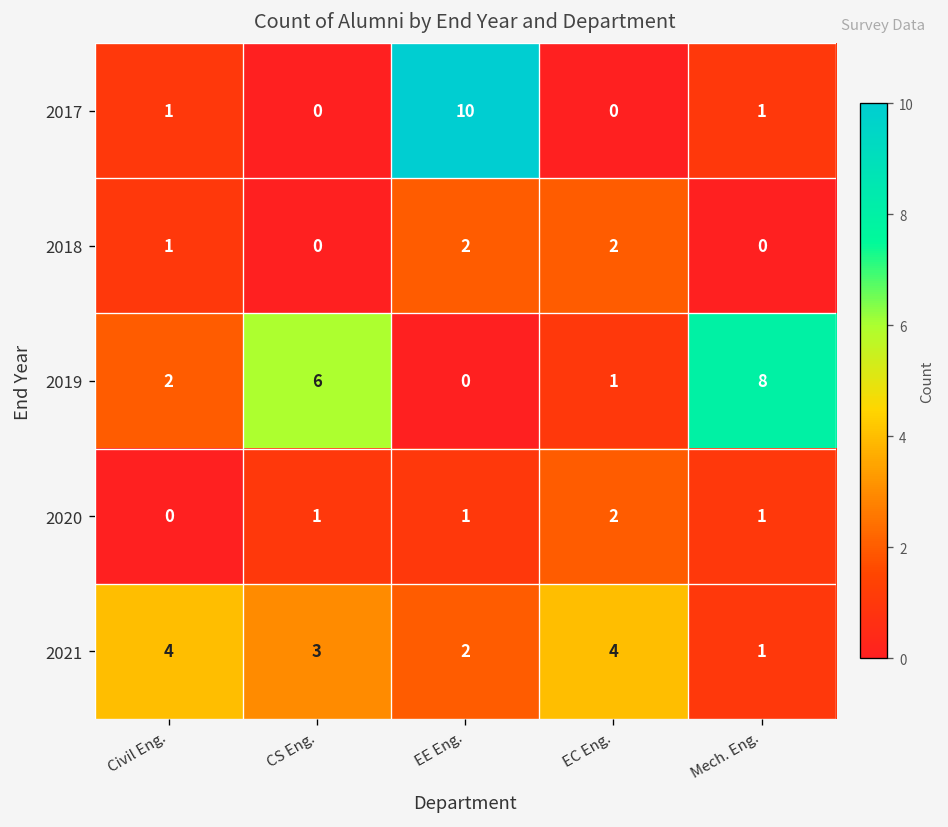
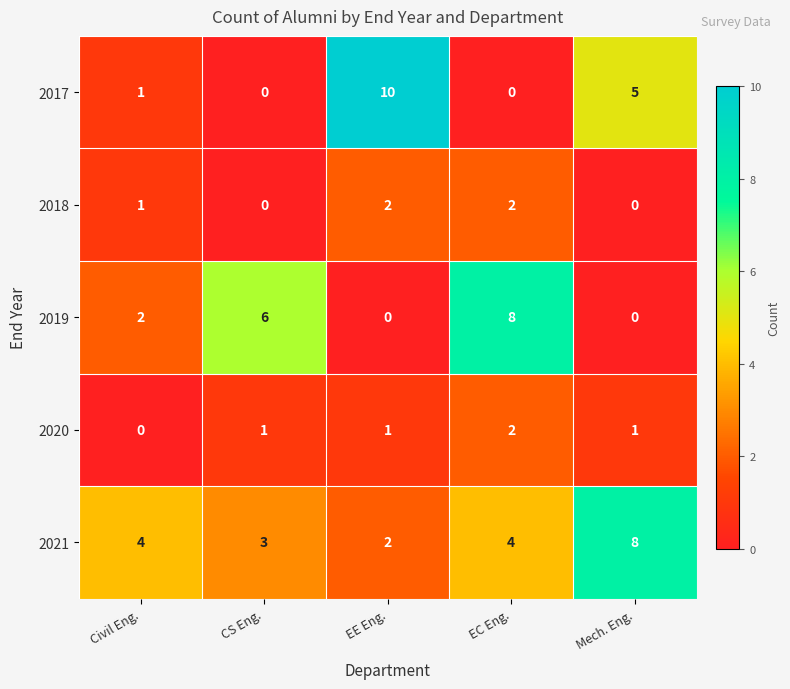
  {
    "2017": {
      "Civil Eng.": 1,
      "CS Eng.": 0,
      "EE Eng.": 10,
      "EC Eng.": 0,
-     "Mech. Eng.": 1
+     "Mech. Eng.": 5
    },
    "2018": {
      "Civil Eng.": 1,
      "CS Eng.": 0,
      "EE Eng.": 2,
      "EC Eng.": 2,
      "Mech. Eng.": 0
    },
    "2019": {
      "Civil Eng.": 2,
      "CS Eng.": 6,
      "EE Eng.": 0,
-     "EC Eng.": 1,
-     "Mech. Eng.": 8
+     "EC Eng.": 8,
+     "Mech. Eng.": 0
    },
    "2020": {
      "Civil Eng.": 0,
      "CS Eng.": 1,
      "EE Eng.": 1,
      "EC Eng.": 2,
      "Mech. Eng.": 1
    },
    "2021": {
      "Civil Eng.": 4,
      "CS Eng.": 3,
      "EE Eng.": 2,
      "EC Eng.": 4,
-     "Mech. Eng.": 1
+     "Mech. Eng.": 8
    }
  }
